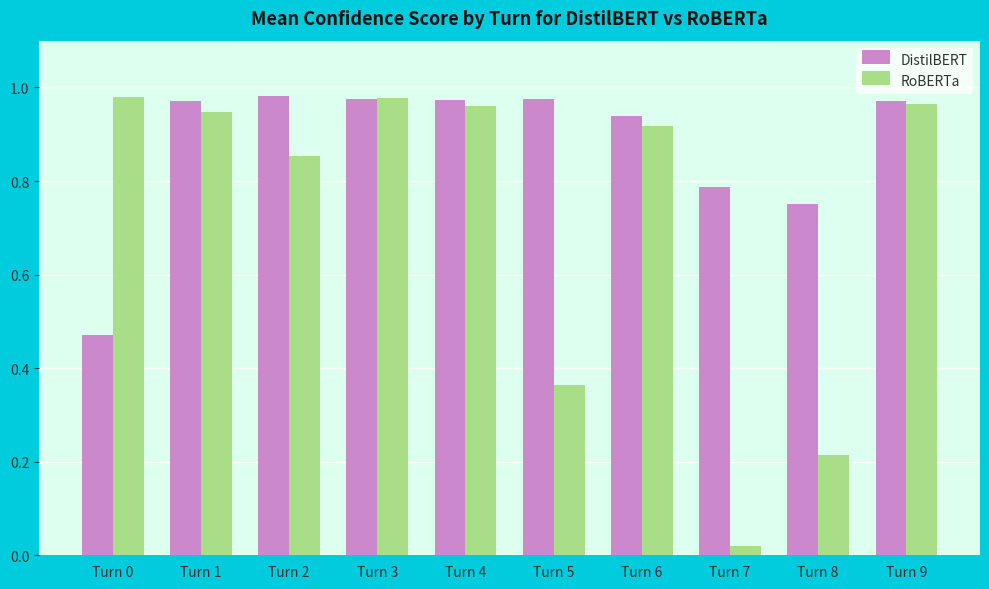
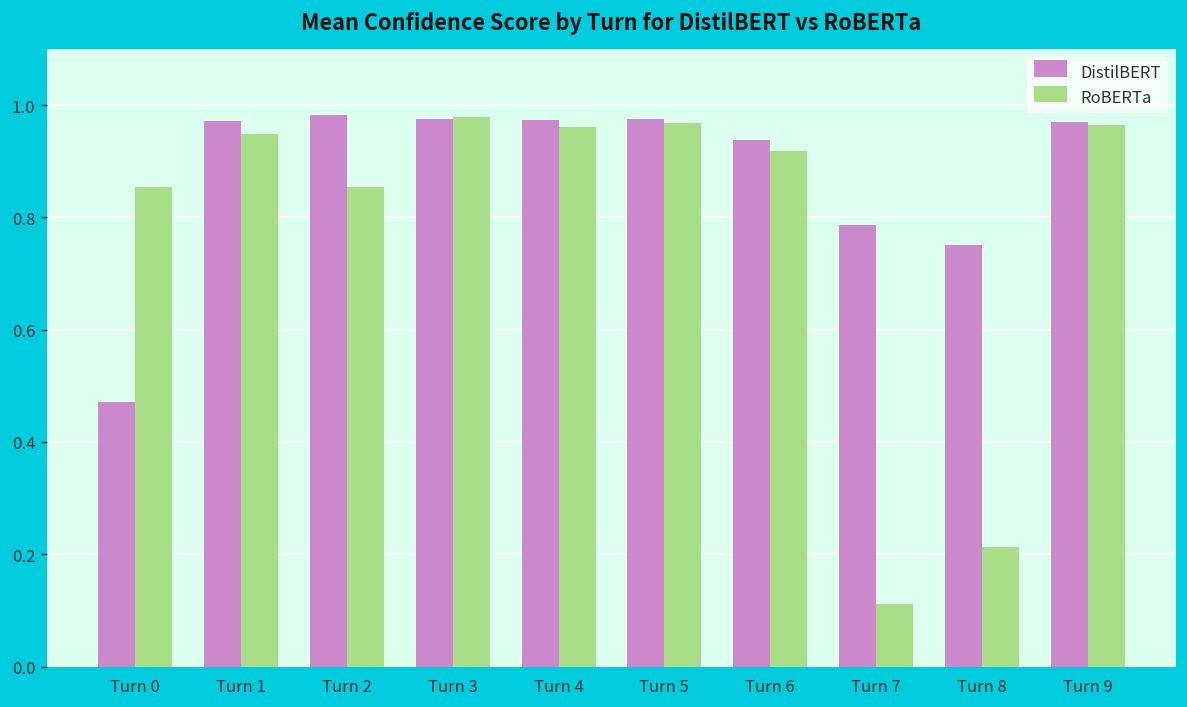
  {
    "DistilBERT": {
      "Turn 0": 0.47,
      "Turn 1": 0.97,
      "Turn 2": 0.98,
      "Turn 3": 0.98,
      "Turn 4": 0.97,
      "Turn 5": 0.97,
      "Turn 6": 0.94,
      "Turn 7": 0.79,
      "Turn 8": 0.75,
      "Turn 9": 0.97
    },
    "RoBERTa": {
-     "Turn 0": 0.98,
+     "Turn 0": 0.85,
      "Turn 1": 0.95,
      "Turn 2": 0.85,
      "Turn 3": 0.98,
      "Turn 4": 0.96,
-     "Turn 5": 0.36,
+     "Turn 5": 0.97,
      "Turn 6": 0.92,
-     "Turn 7": 0.02,
+     "Turn 7": 0.11,
      "Turn 8": 0.21,
      "Turn 9": 0.96
    }
  }
